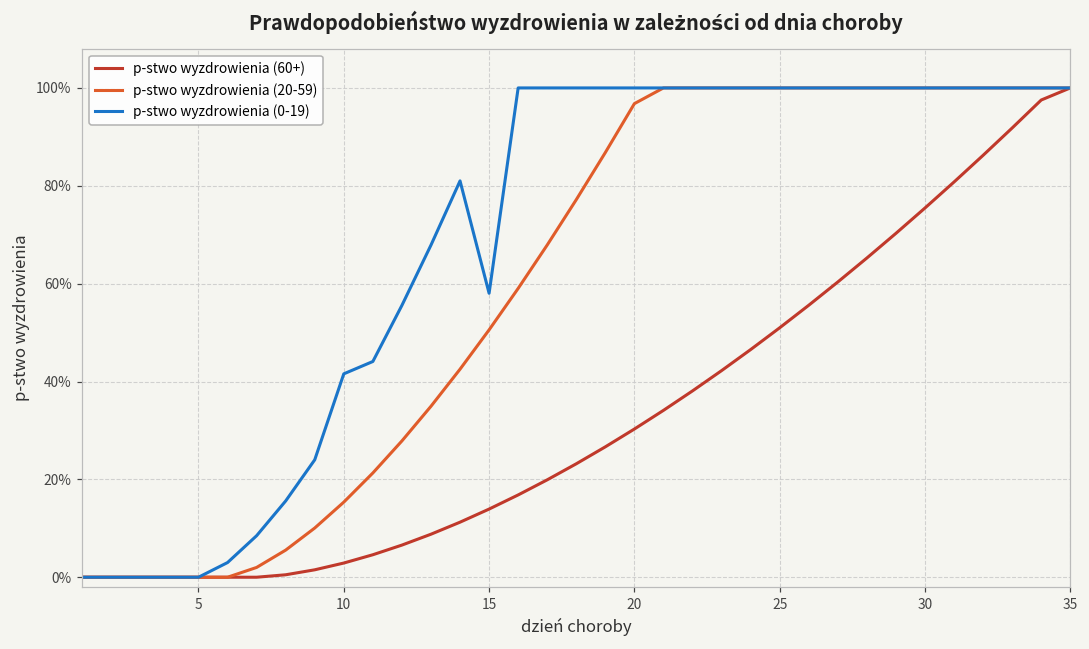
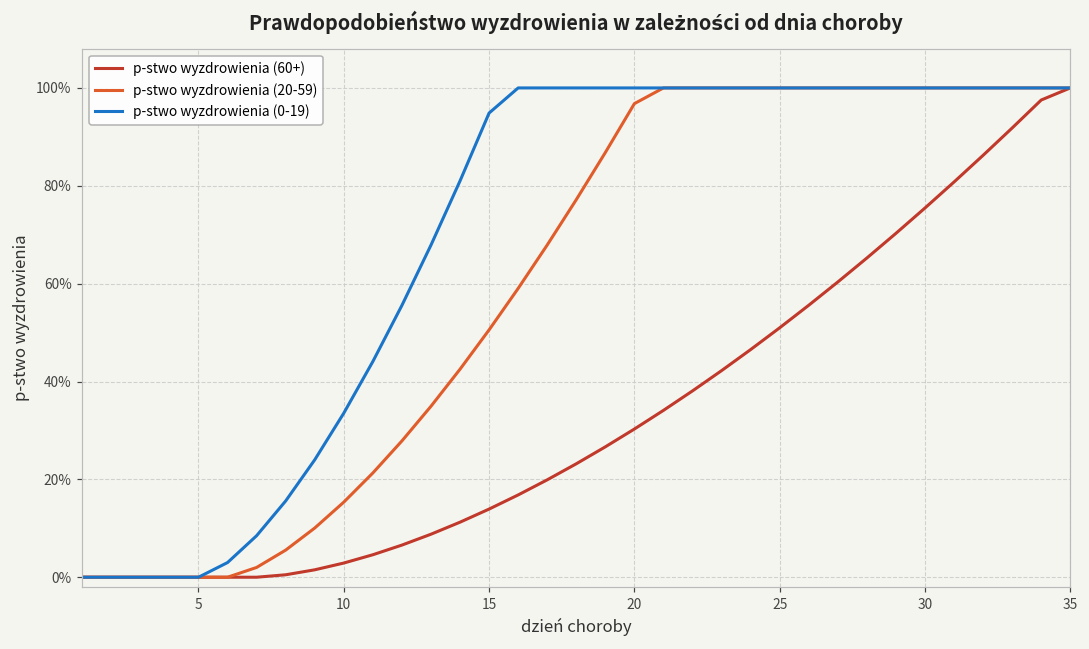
  {
    "p-stwo wyzdrowienia (0-19)": {
-     "10": "42%",
-     "15": "58%",
+     "10": "34%",
+     "15": "95%",
      "20": "100%"
    }
  }
